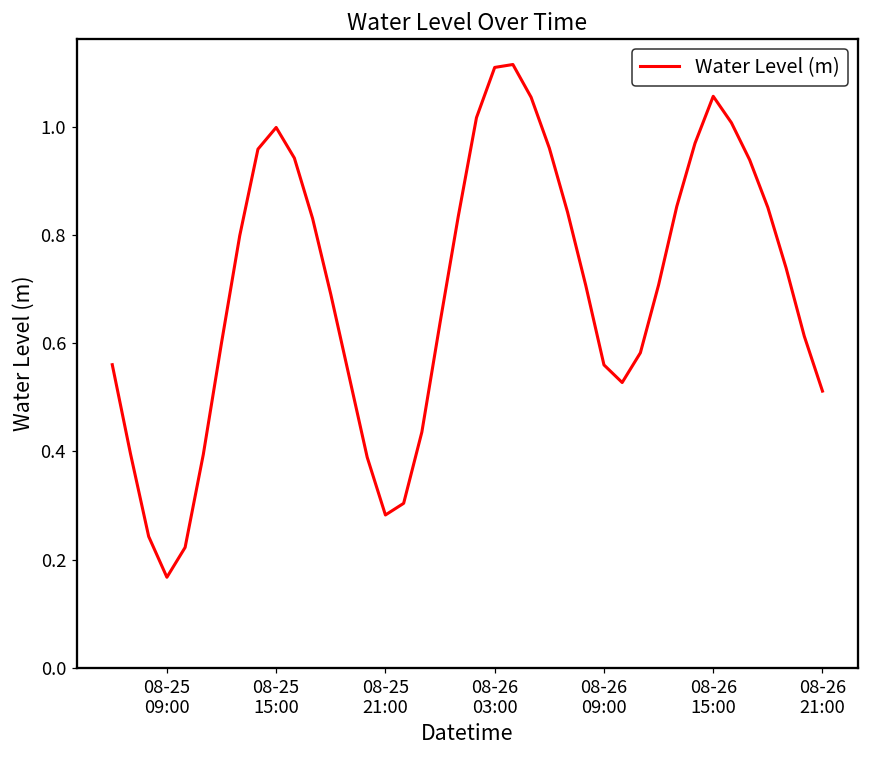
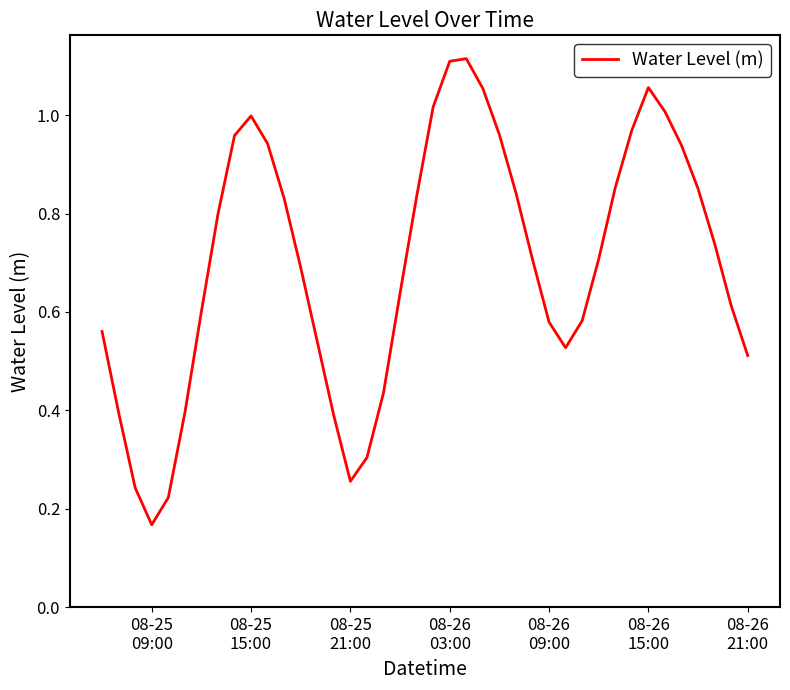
  {
    "08-25 09:00": 0.17,
    "08-25 15:00": 1.00,
-   "08-25 21:00": 0.28,
+   "08-25 21:00": 0.26,
    "08-26 03:00": 1.11,
-   "08-26 09:00": 0.56,
+   "08-26 09:00": 0.58,
    "08-26 15:00": 1.06,
    "08-26 21:00": 0.51
  }
